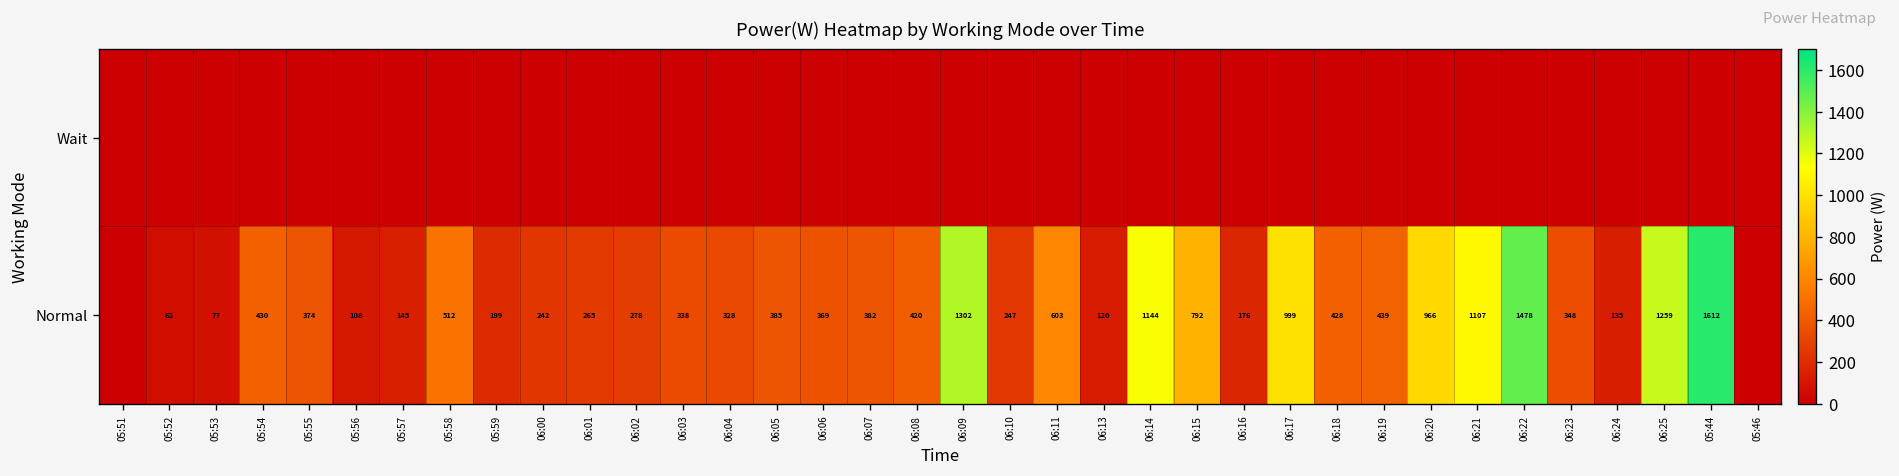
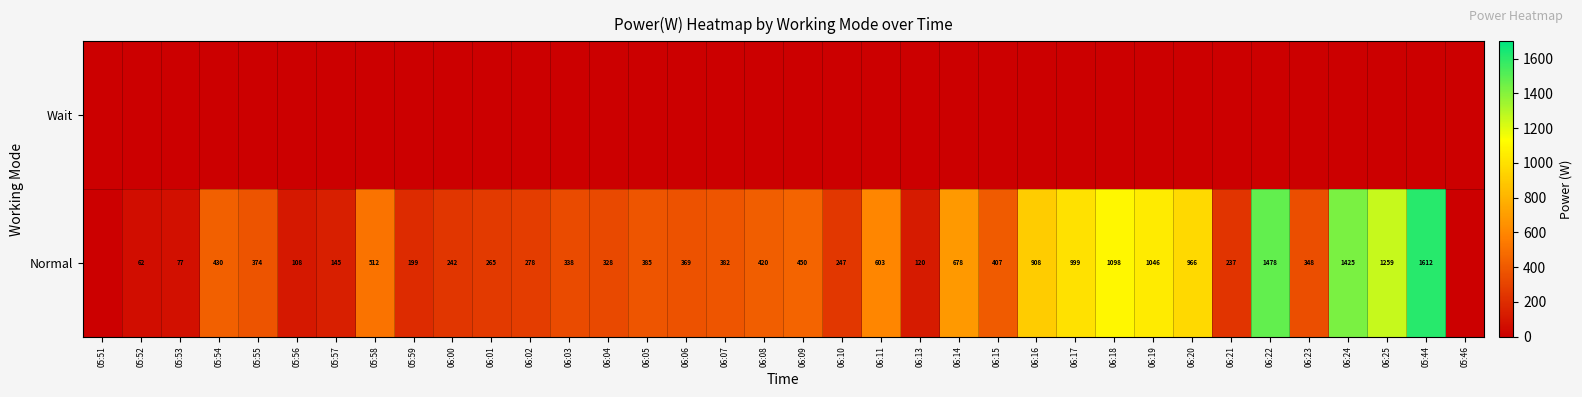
  {
    "Normal": {
      "05:52": 62,
      "05:53": 77,
      "05:54": 430,
      "05:55": 374,
      "05:56": 108,
      "05:57": 145,
      "05:58": 512,
      "05:59": 199,
      "06:00": 242,
      "06:01": 265,
      "06:02": 278,
      "06:03": 338,
      "06:04": 328,
      "06:05": 385,
      "06:06": 369,
      "06:07": 382,
      "06:08": 420,
-     "06:09": 1302,
+     "06:09": 450,
      "06:10": 247,
      "06:11": 603,
      "06:13": 120,
-     "06:14": 1144,
-     "06:15": 792,
-     "06:16": 176,
+     "06:14": 678,
+     "06:15": 407,
+     "06:16": 908,
      "06:17": 999,
-     "06:18": 428,
-     "06:19": 439,
+     "06:18": 1098,
+     "06:19": 1046,
      "06:20": 966,
-     "06:21": 1107,
+     "06:21": 237,
      "06:22": 1478,
      "06:23": 348,
-     "06:24": 135,
+     "06:24": 1425,
      "06:25": 1259,
      "05:44": 1612
    }
  }
